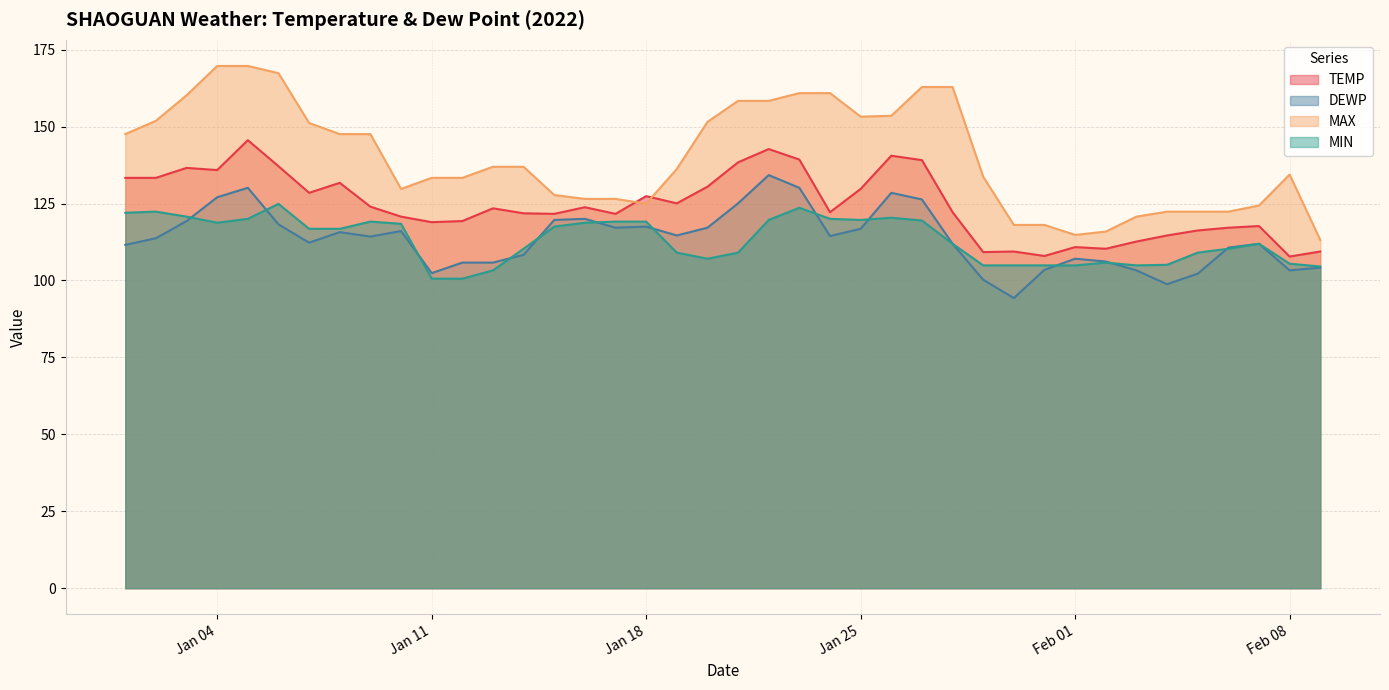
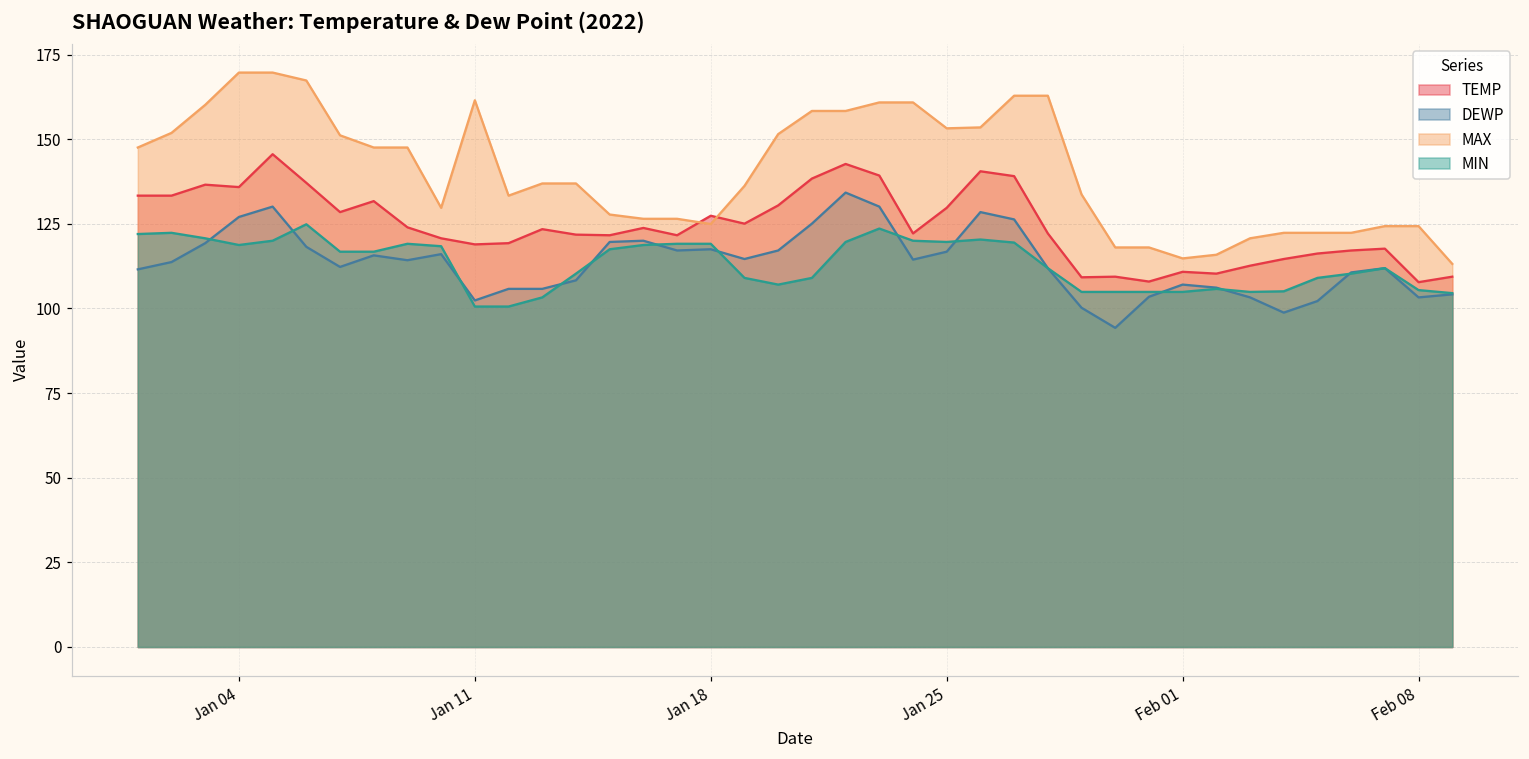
  {
    "TEMP": {
      "Jan 04": 136,
      "Jan 11": 119,
      "Jan 18": 127,
      "Jan 25": 130,
      "Feb 01": 111,
      "Feb 08": 108
    },
    "MAX": {
      "Jan 04": 170,
-     "Jan 11": 133,
+     "Jan 11": 162,
      "Jan 18": 125,
      "Jan 25": 153,
      "Feb 01": 115,
-     "Feb 08": 134
+     "Feb 08": 124
    }
  }
